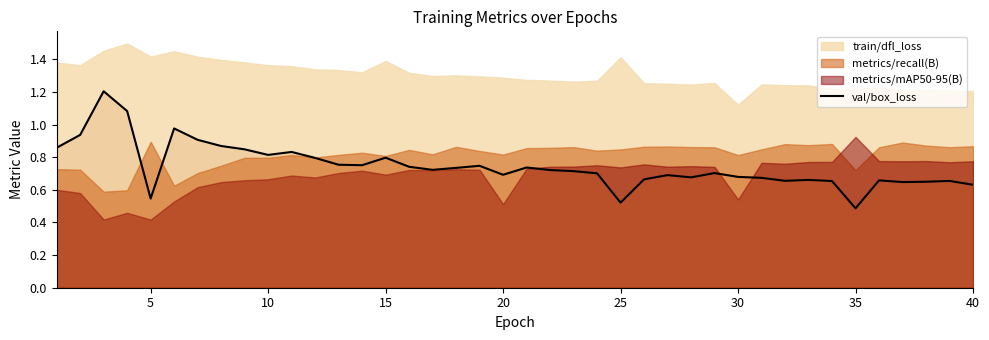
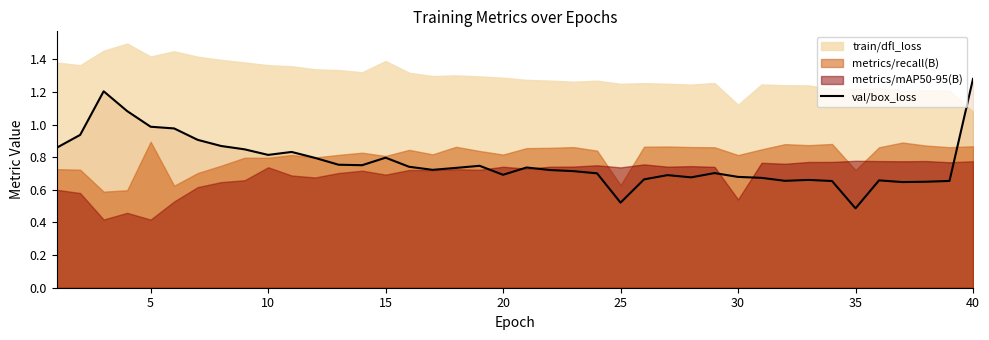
  {
    "val/box_loss": {
-     "5": 0.55,
+     "5": 0.99,
      "10": 0.81,
      "20": 0.69,
      "25": 0.52,
      "30": 0.68,
      "35": 0.49,
-     "40": 0.63
+     "40": 1.28
    },
    "train/dfl_loss": {
      "5": 1.42,
      "10": 1.36,
      "15": 1.39,
      "20": 1.29,
-     "25": 1.41,
+     "25": 1.25,
      "30": 1.12,
-     "40": 1.21
+     "40": 1.08
    },
    "metrics/recall(B)": {
      "5": 0.90,
      "10": 0.80,
      "20": 0.82,
-     "25": 0.85,
+     "25": 0.63,
      "30": 0.81,
      "35": 0.72,
      "40": 0.87
    },
    "metrics/mAP50-95(B)": {
      "5": 0.42,
-     "10": 0.67,
+     "10": 0.74,
      "15": 0.69,
-     "20": 0.51,
+     "20": 0.74,
      "25": 0.74,
      "30": 0.54,
-     "35": 0.93,
+     "35": 0.78,
      "40": 0.78
    }
  }
